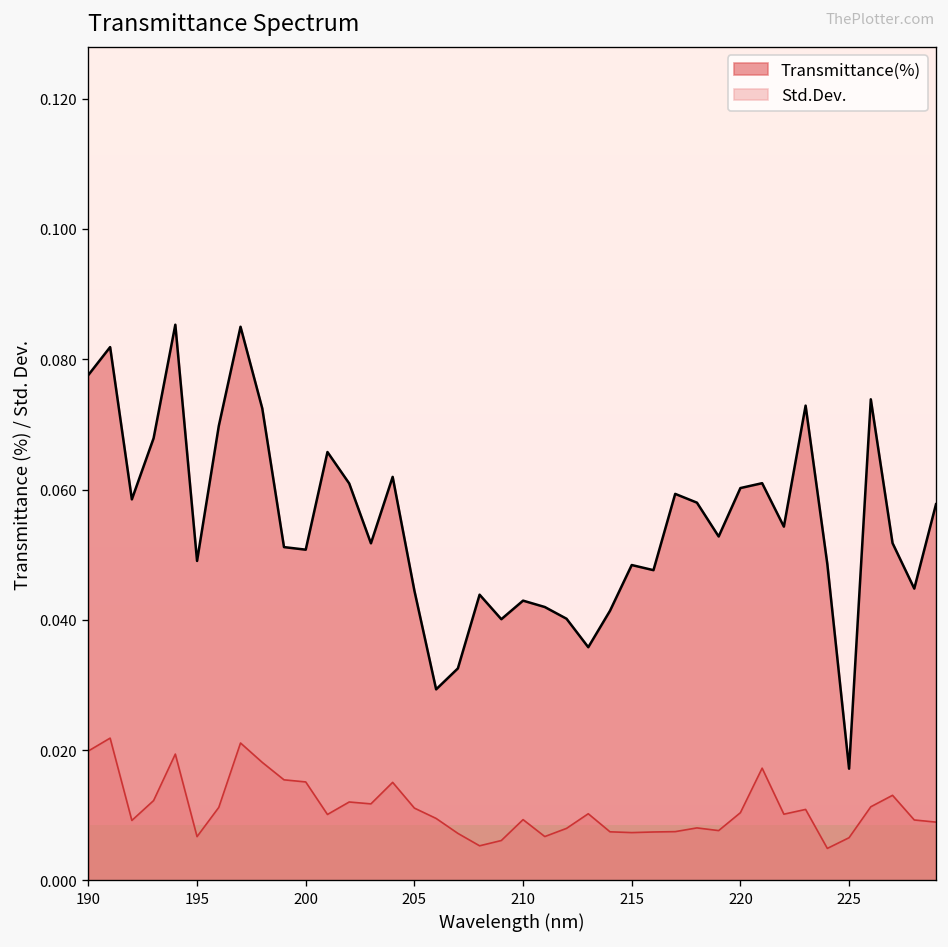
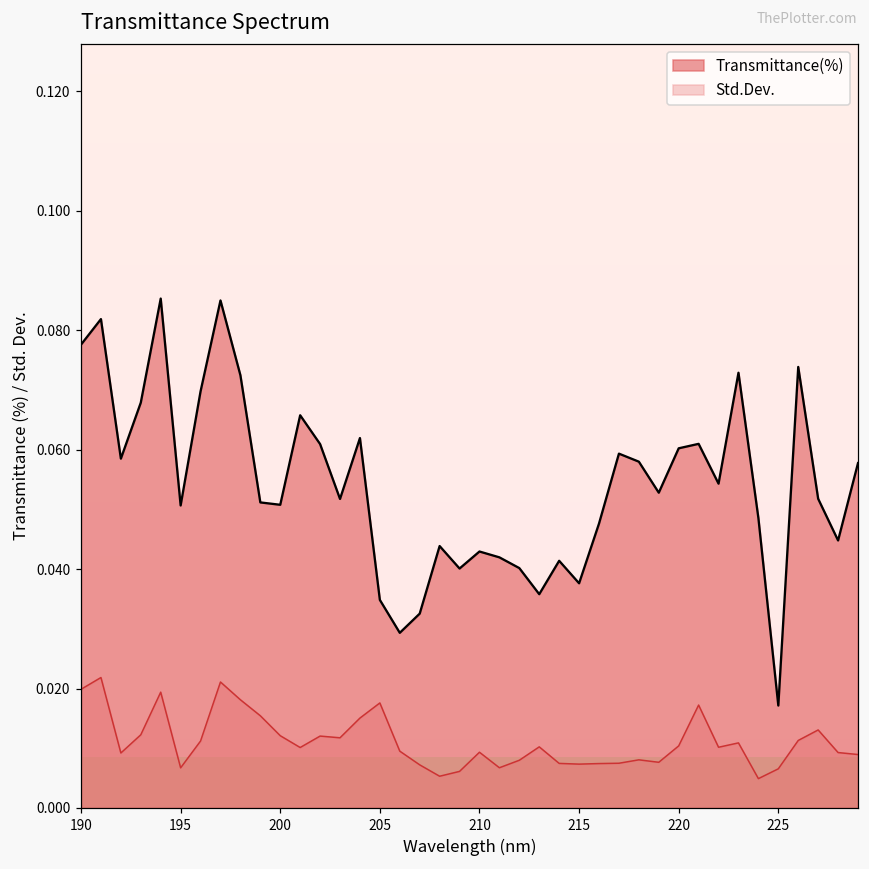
  {
    "Transmittance(%)": {
      "190": 0.078,
-     "195": 0.049,
+     "195": 0.051,
      "200": 0.051,
-     "205": 0.044,
+     "205": 0.035,
      "210": 0.043,
-     "215": 0.048,
+     "215": 0.038,
      "220": 0.060,
      "225": 0.017
    },
    "Std.Dev.": {
      "190": 0.020,
      "195": 0.007,
-     "200": 0.015,
-     "205": 0.011,
+     "200": 0.012,
+     "205": 0.018,
      "210": 0.009,
      "215": 0.007,
      "220": 0.010,
      "225": 0.007
    }
  }
